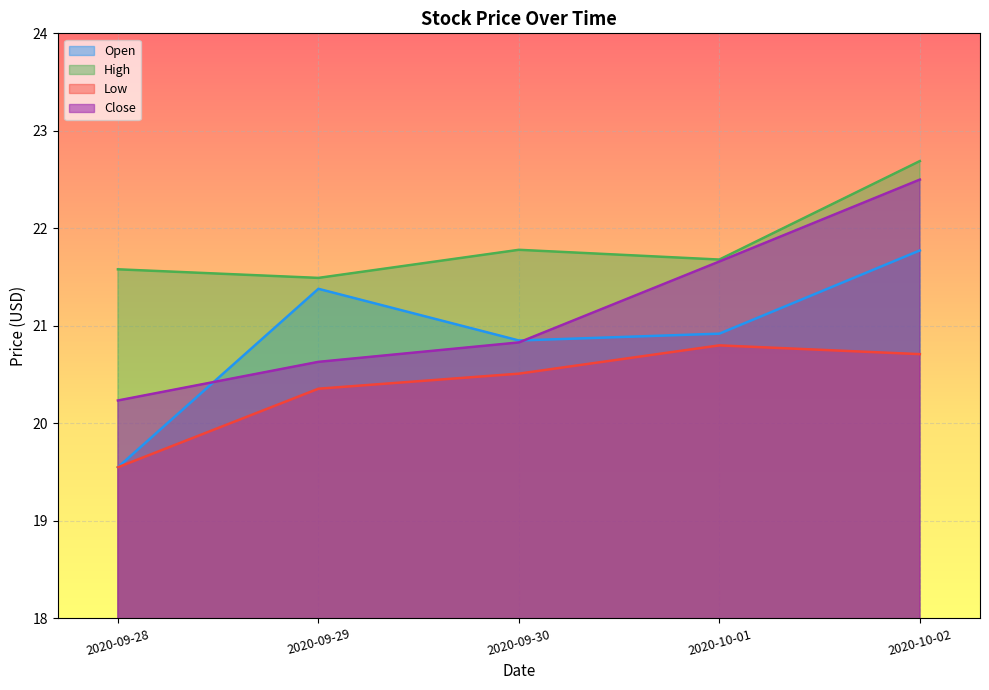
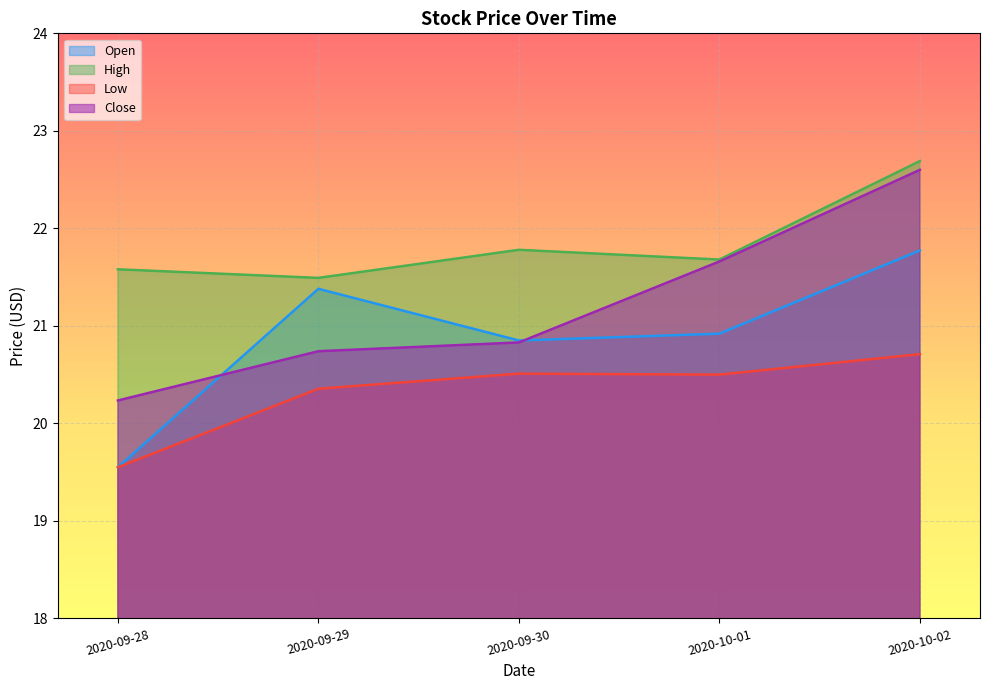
  {
    "Open": {
      "2020-09-29": 21.4,
      "2020-10-01": 20.9,
      "2020-10-02": 21.8
    },
    "High": {
      "2020-09-28": 21.6,
      "2020-09-29": 21.5,
      "2020-09-30": 21.8,
      "2020-10-02": 22.7
    },
    "Low": {
      "2020-09-29": 20.4,
      "2020-09-30": 20.5,
-     "2020-10-01": 20.8,
+     "2020-10-01": 20.5,
      "2020-10-02": 20.7
    },
    "Close": {
      "2020-09-28": 20.2,
-     "2020-09-29": 20.6,
-     "2020-10-02": 22.5
+     "2020-09-29": 20.7,
+     "2020-10-02": 22.6
    }
  }
